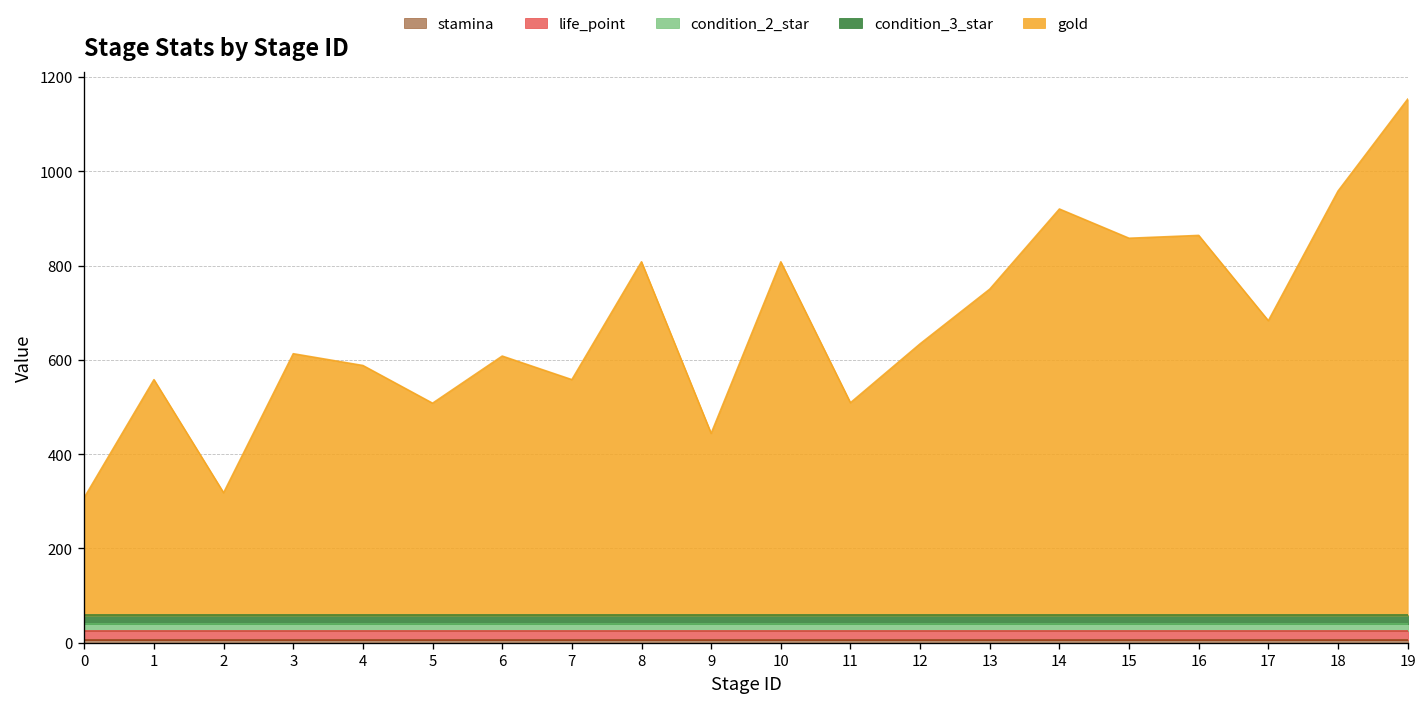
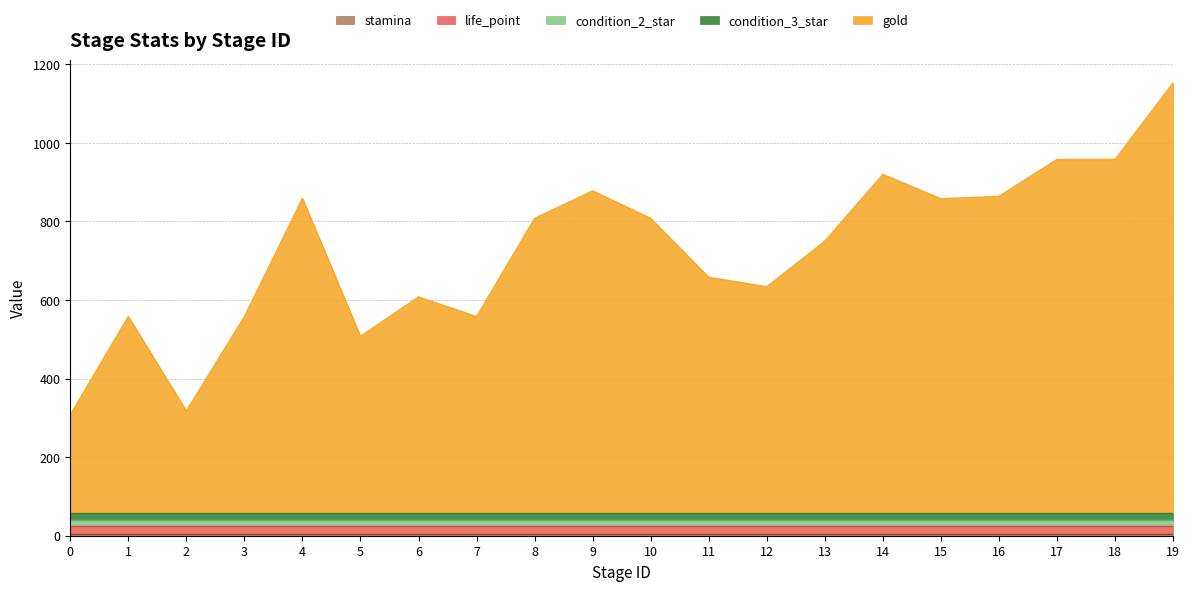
  {
    "stamina": {
      "0": 10,
      "1": 10,
      "2": 10,
      "3": 10,
      "4": 10,
      "5": 10,
      "6": 10,
      "7": 10,
      "8": 10,
      "9": 10,
      "10": 10,
      "11": 10,
      "12": 10,
      "13": 10,
      "14": 10,
      "15": 10,
      "16": 10,
      "17": 10,
      "18": 10,
      "19": 10
    },
    "life_point": {
      "0": 30,
      "1": 30,
      "2": 30,
      "3": 30,
      "4": 30,
      "5": 30,
      "6": 30,
      "7": 30,
      "8": 30,
      "9": 30,
      "10": 30,
      "11": 30,
      "12": 30,
      "13": 30,
      "14": 30,
      "15": 30,
      "16": 30,
      "17": 30,
      "18": 30,
      "19": 30
    },
    "condition_2_star": {
      "0": 40,
      "1": 40,
      "2": 40,
      "3": 40,
      "4": 40,
      "5": 40,
      "6": 40,
      "7": 40,
      "8": 40,
      "9": 40,
      "10": 40,
      "11": 40,
      "12": 40,
      "13": 40,
      "14": 40,
      "15": 40,
      "16": 40,
      "17": 40,
      "18": 40,
      "19": 40
    },
    "condition_3_star": {
      "0": 60,
      "1": 60,
      "2": 60,
      "3": 60,
      "4": 60,
      "5": 60,
      "6": 60,
      "7": 60,
      "8": 60,
      "9": 60,
      "10": 60,
      "11": 60,
      "12": 60,
      "13": 60,
      "14": 60,
      "15": 60,
      "16": 60,
      "17": 60,
      "18": 60,
      "19": 60
    },
    "gold": {
      "0": 310,
      "1": 560,
      "2": 320,
-     "3": 610,
-     "4": 590,
+     "3": 560,
+     "4": 860,
      "5": 510,
      "6": 610,
      "7": 560,
      "8": 810,
-     "9": 440,
+     "9": 880,
      "10": 810,
-     "11": 510,
+     "11": 660,
      "12": 630,
      "13": 750,
      "14": 920,
      "15": 860,
      "16": 860,
-     "17": 680,
+     "17": 960,
      "18": 960,
      "19": 1150
    }
  }
